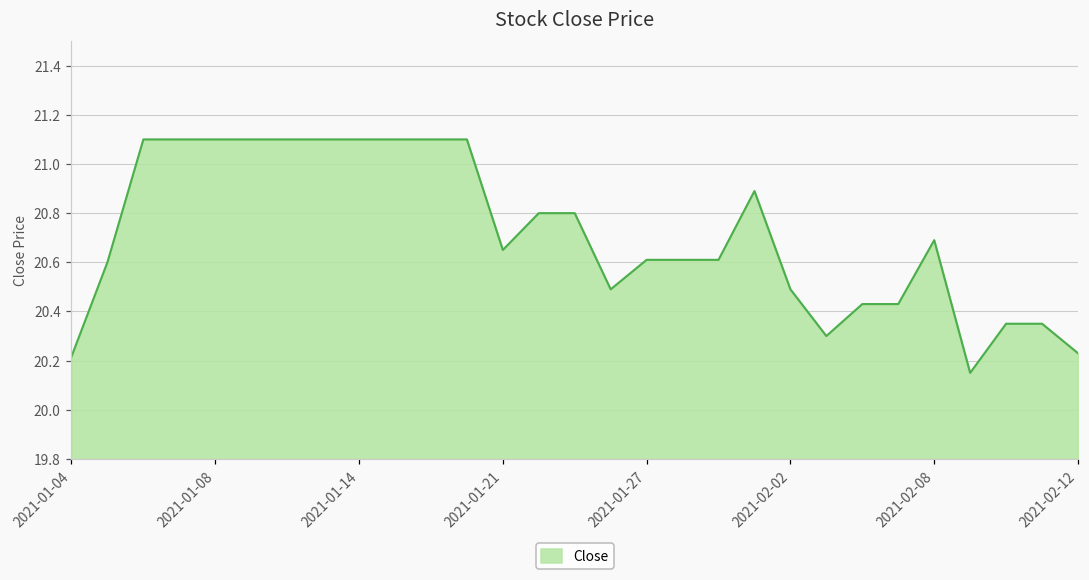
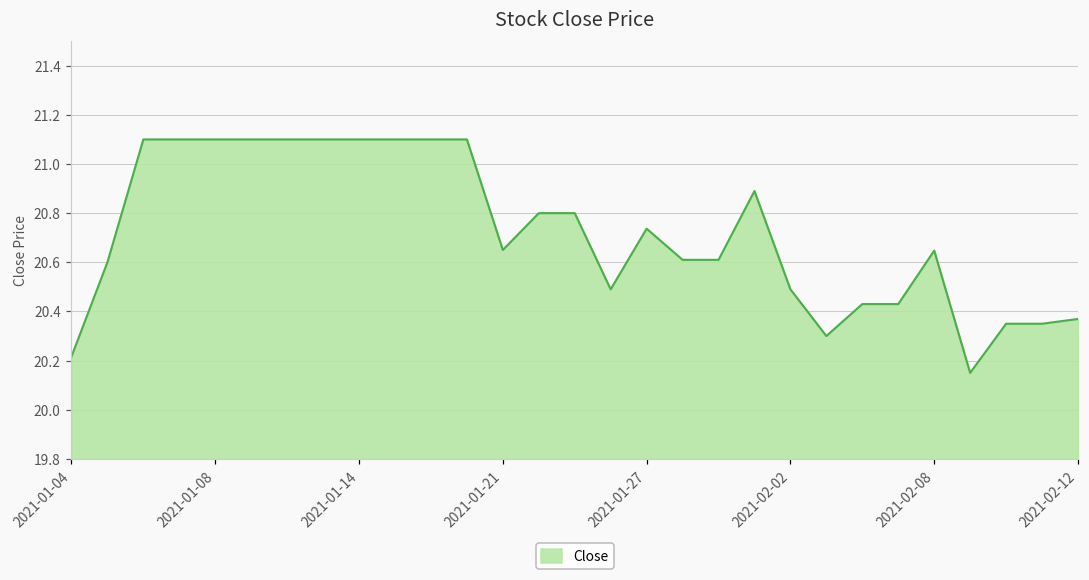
  {
    "2021-01-04": 20.22,
    "2021-01-08": 21.10,
    "2021-01-14": 21.10,
    "2021-01-21": 20.65,
-   "2021-01-27": 20.61,
+   "2021-01-27": 20.74,
    "2021-02-02": 20.49,
-   "2021-02-08": 20.69,
-   "2021-02-12": 20.23
+   "2021-02-08": 20.65,
+   "2021-02-12": 20.37
  }
